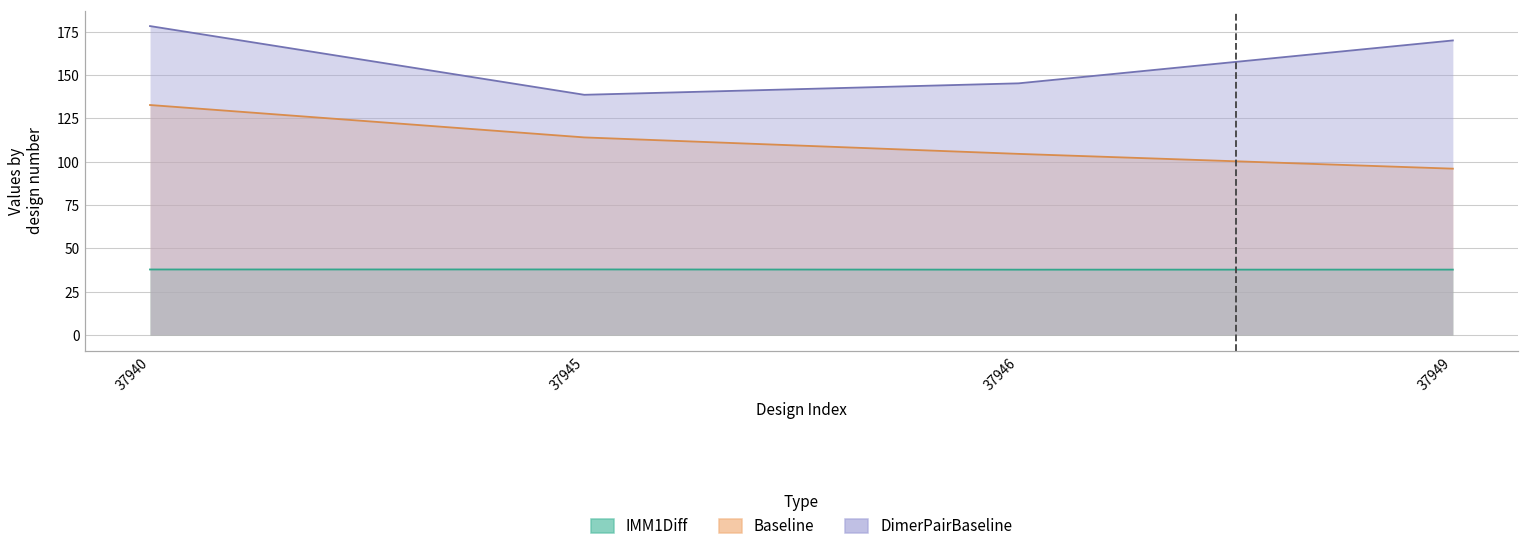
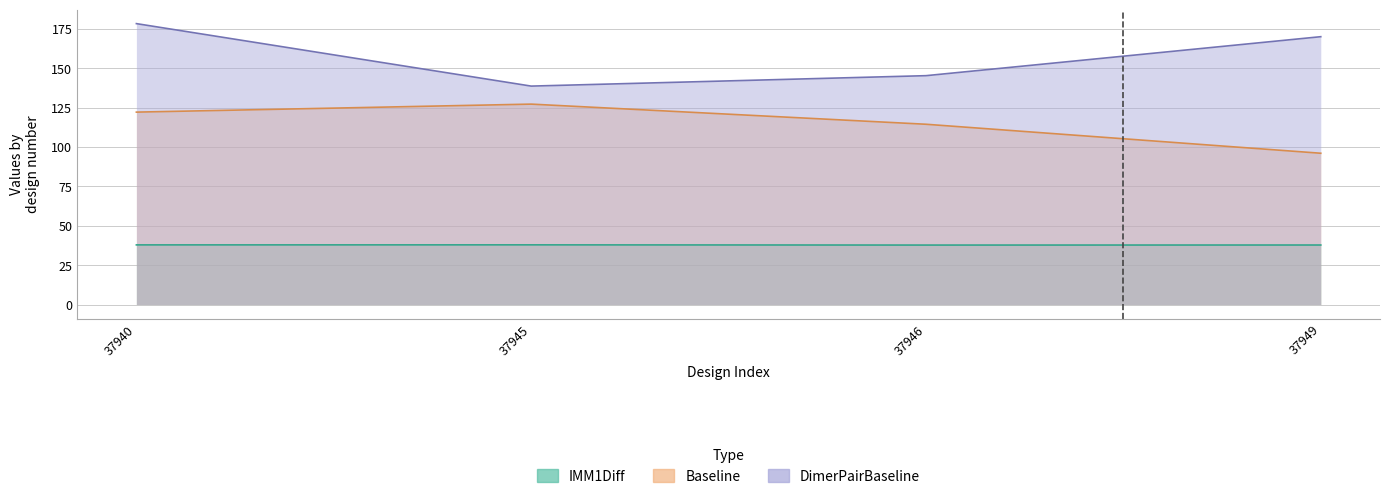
  {
    "IMM1Diff": {
      "37940": 38,
      "37945": 38,
      "37946": 38,
      "37949": 38
    },
    "Baseline": {
-     "37940": 133,
-     "37945": 114,
-     "37946": 105,
+     "37940": 122,
+     "37945": 127,
+     "37946": 114,
      "37949": 96
    },
    "DimerPairBaseline": {
      "37940": 178,
      "37945": 139,
      "37946": 145,
      "37949": 170
    }
  }
